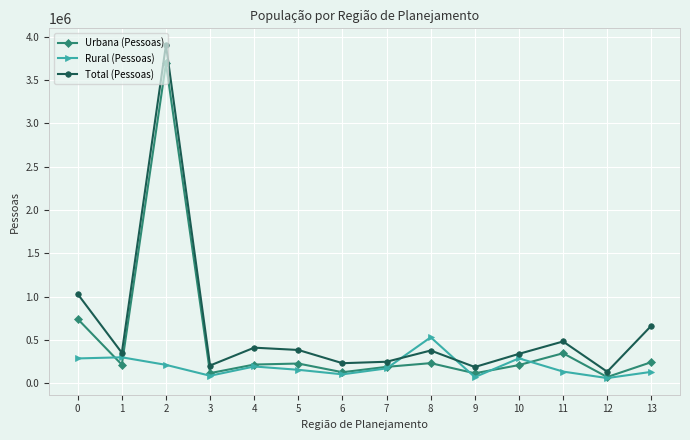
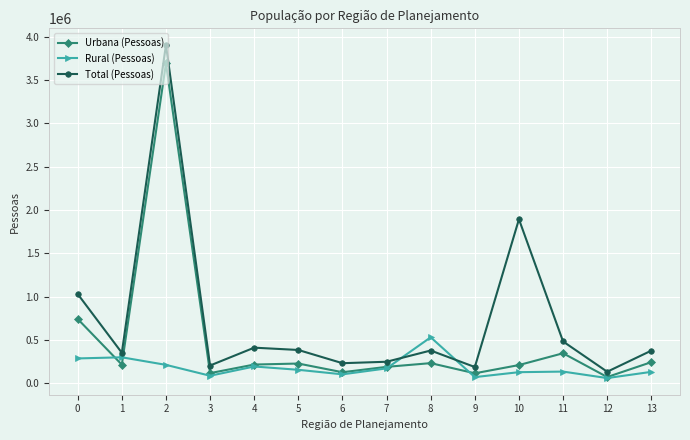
  {
    "Urbana (Pessoas)": {
      "0": 700000,
      "1": 200000,
      "3": 100000,
      "5": 200000,
      "8": 200000,
      "9": 100000,
      "10": 200000,
      "11": 300000,
      "13": 200000
    },
    "Rural (Pessoas)": {
      "0": 300000,
      "1": 300000,
      "2": 200000,
      "3": 100000,
      "5": 200000,
      "8": 500000,
      "9": 100000,
-     "10": 300000,
+     "10": 100000,
      "11": 100000,
      "13": 100000
    },
    "Total (Pessoas)": {
      "0": 1000000,
      "1": 400000,
      "3": 200000,
      "4": 400000,
      "5": 400000,
      "6": 200000,
      "7": 200000,
      "8": 400000,
      "9": 200000,
-     "10": 300000,
+     "10": 1900000,
      "11": 500000,
      "12": 100000,
-     "13": 700000
+     "13": 400000
    }
  }
